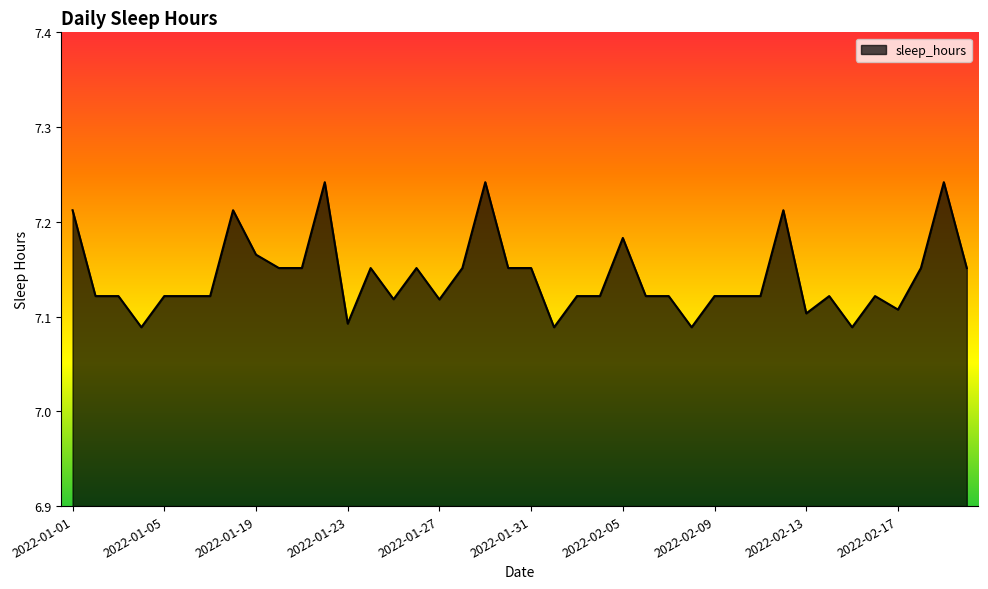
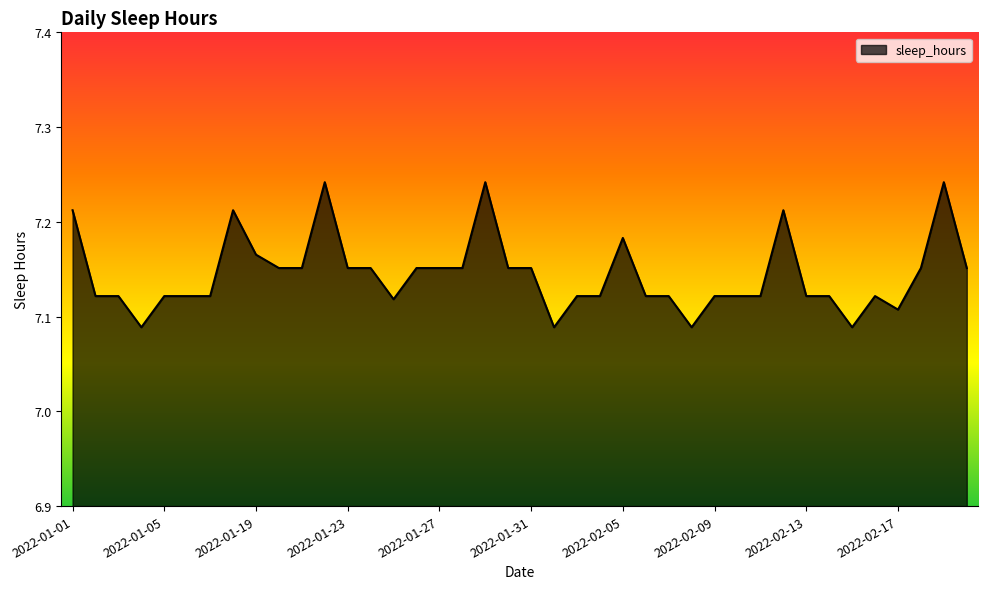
  {
    "2022-01-01": 7.21,
    "2022-01-05": 7.12,
    "2022-01-19": 7.17,
-   "2022-01-23": 7.09,
-   "2022-01-27": 7.12,
+   "2022-01-23": 7.15,
+   "2022-01-27": 7.15,
    "2022-01-31": 7.15,
    "2022-02-05": 7.18,
    "2022-02-09": 7.12,
-   "2022-02-13": 7.10,
+   "2022-02-13": 7.12,
    "2022-02-17": 7.11
  }
